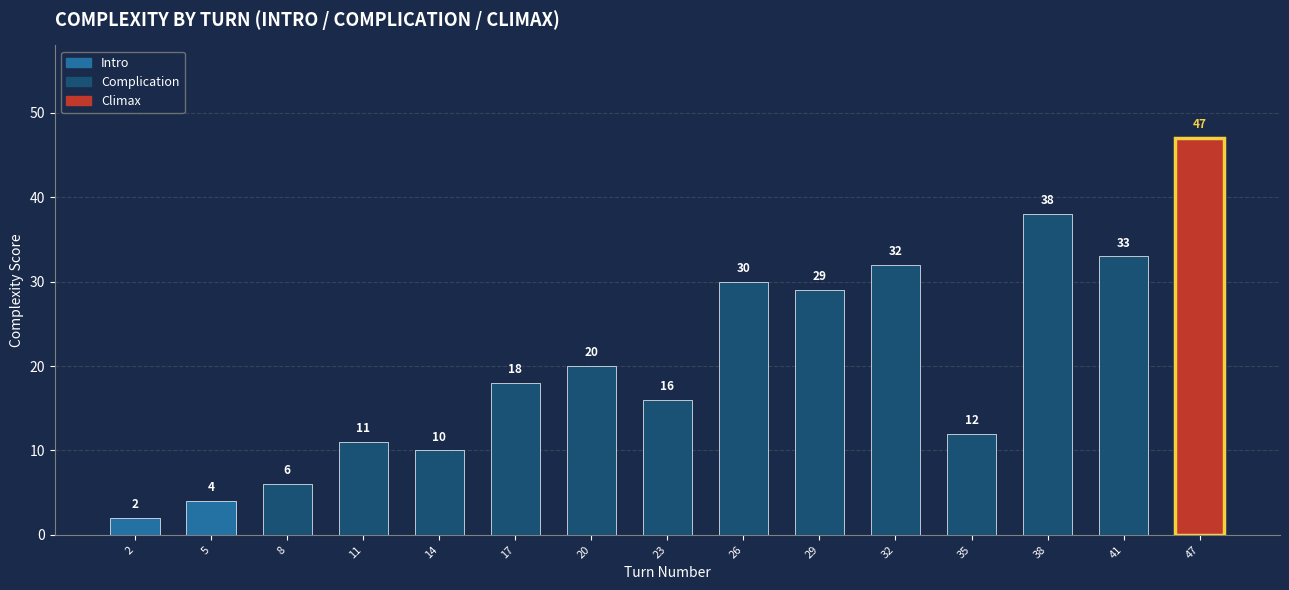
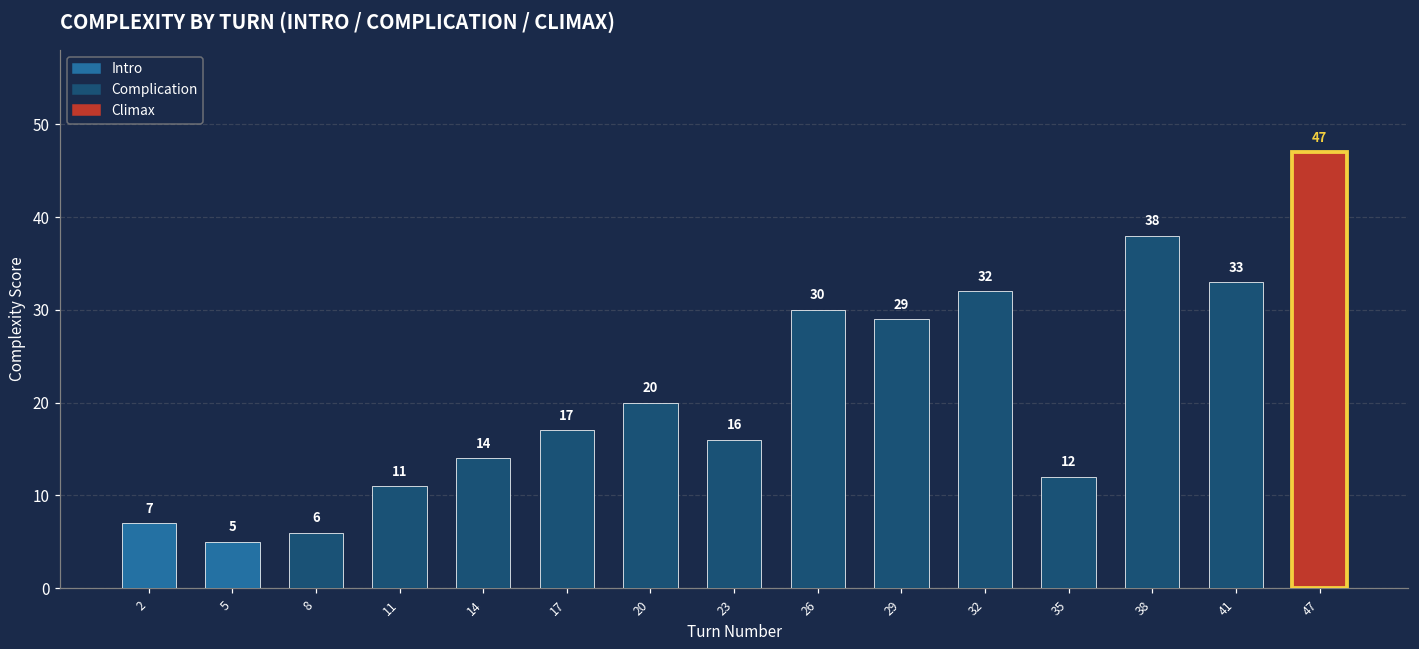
  {
-   "2": 2,
-   "5": 4,
+   "2": 7,
+   "5": 5,
    "8": 6,
    "11": 11,
-   "14": 10,
-   "17": 18,
+   "14": 14,
+   "17": 17,
    "20": 20,
    "23": 16,
    "26": 30,
    "29": 29,
    "32": 32,
    "35": 12,
    "38": 38,
    "41": 33,
    "47": 47
  }
